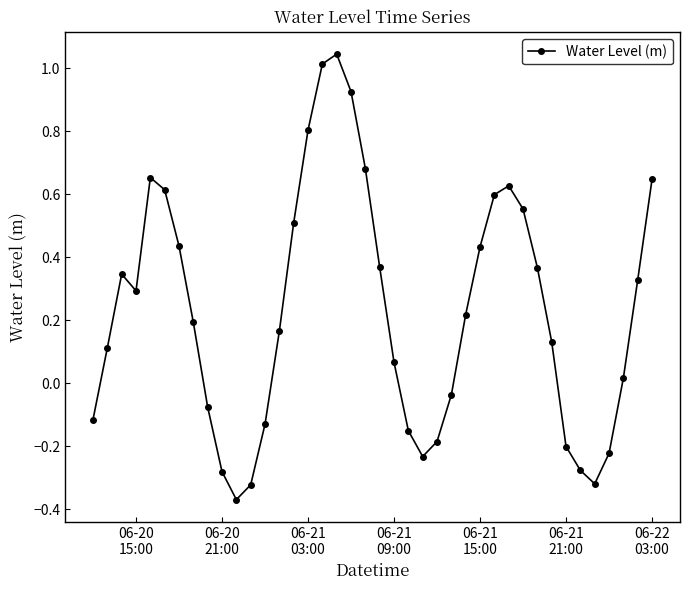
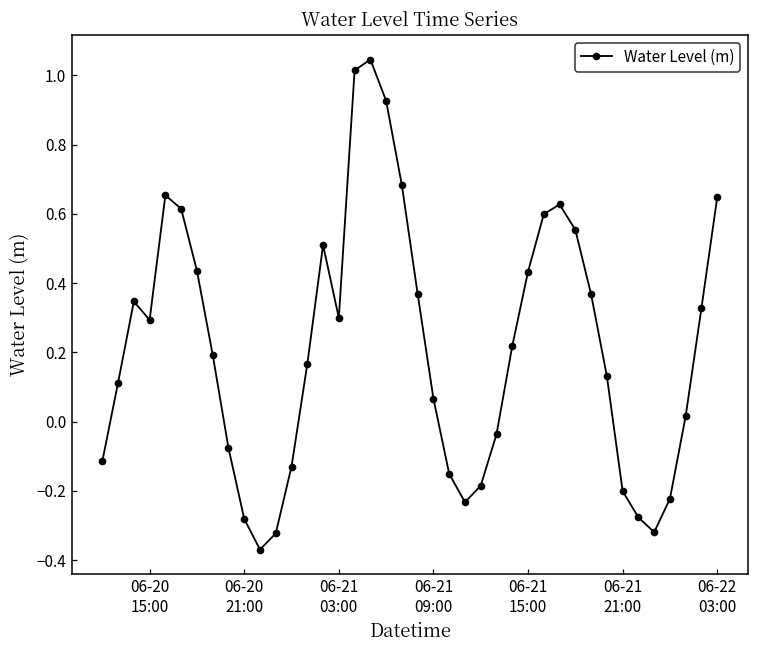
  {
    "06-20 15:00": 0.29,
    "06-20 21:00": -0.28,
-   "06-21 03:00": 0.80,
+   "06-21 03:00": 0.30,
    "06-21 09:00": 0.07,
    "06-21 15:00": 0.43,
    "06-21 21:00": -0.20,
    "06-22 03:00": 0.65
  }
